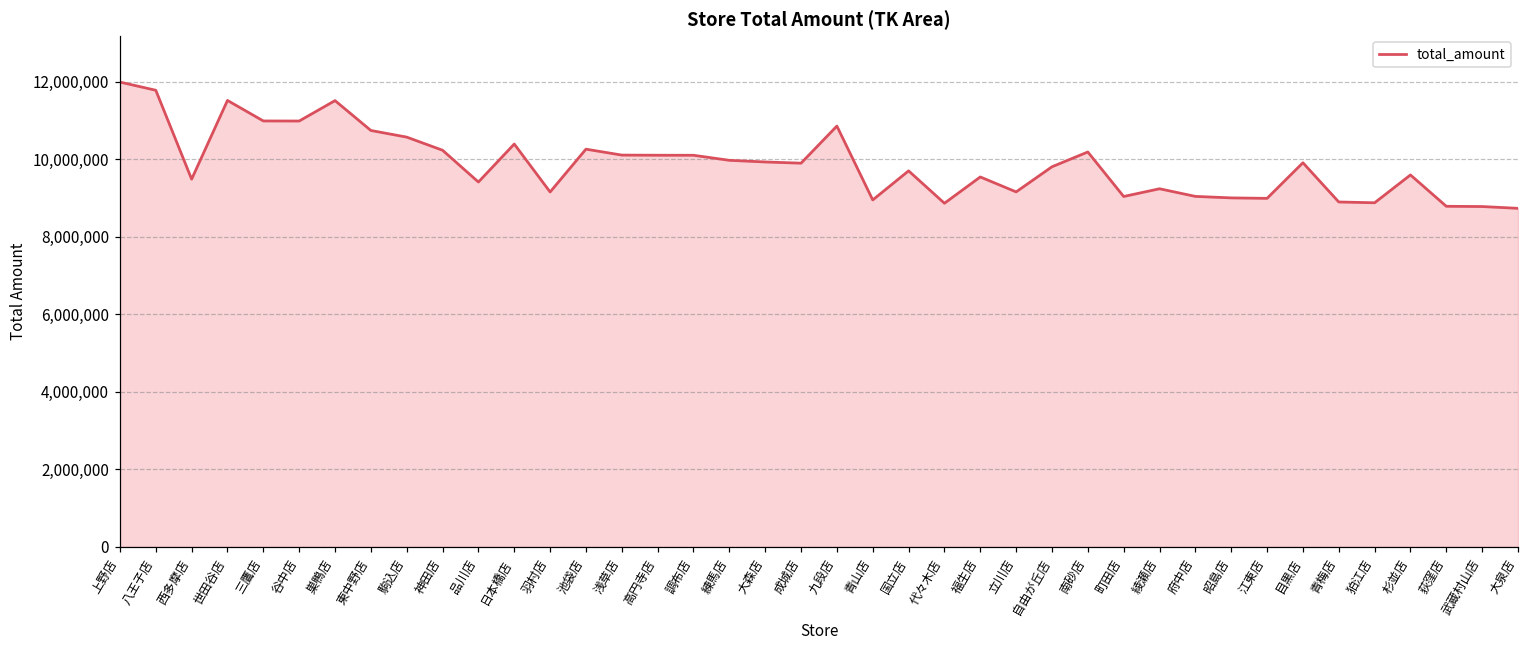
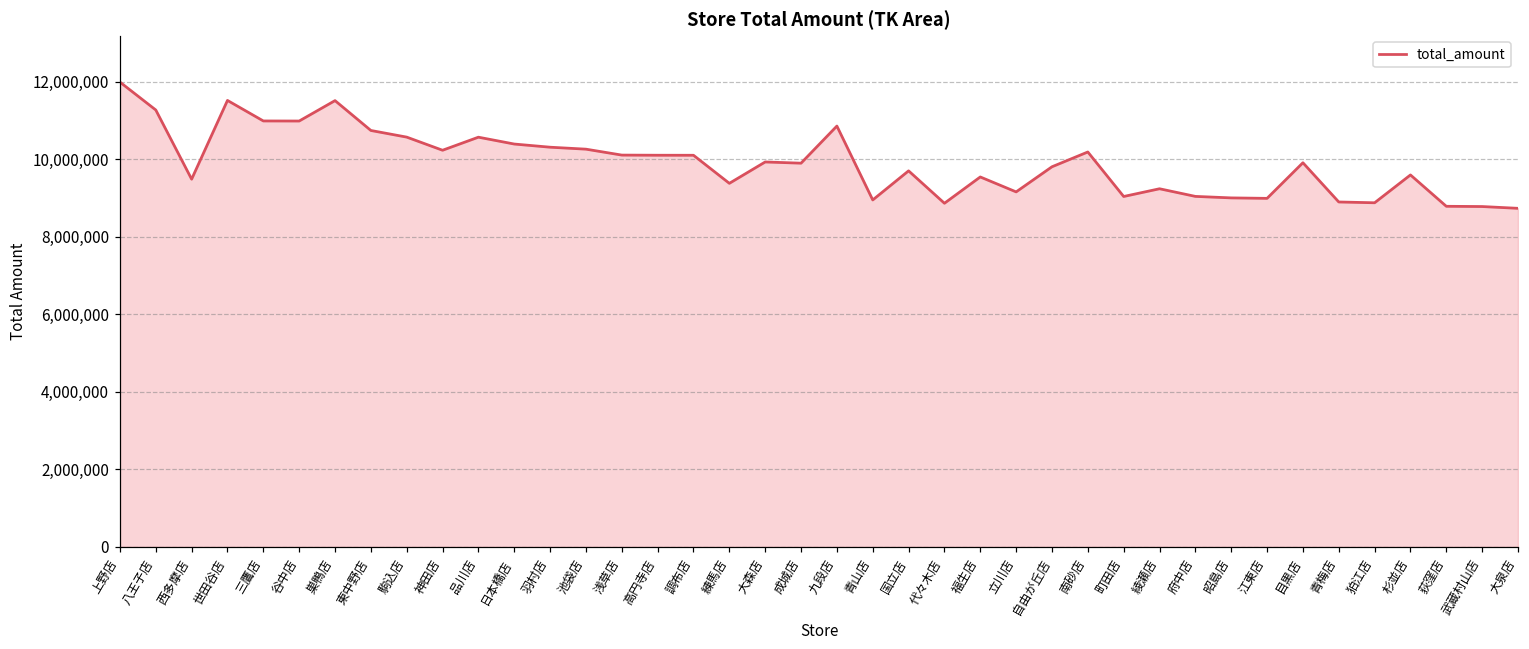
  {
    "上野店": "12,000,000",
-   "八王子店": "11,800,000",
+   "八王子店": "11,300,000",
    "西多摩店": "9,500,000",
    "世田谷店": "11,500,000",
    "三鷹店": "11,000,000",
    "谷中店": "11,000,000",
    "巣鴨店": "11,500,000",
    "東中野店": "10,700,000",
    "駒込店": "10,600,000",
    "神田店": "10,200,000",
-   "品川店": "9,400,000",
+   "品川店": "10,600,000",
    "日本橋店": "10,400,000",
-   "羽村店": "9,200,000",
+   "羽村店": "10,300,000",
    "池袋店": "10,300,000",
    "浅草店": "10,100,000",
    "高円寺店": "10,100,000",
    "調布店": "10,100,000",
-   "練馬店": "10,000,000",
+   "練馬店": "9,400,000",
    "大森店": "9,900,000",
    "成城店": "9,900,000",
    "九段店": "10,900,000",
    "青山店": "9,000,000",
    "国立店": "9,700,000",
    "代々木店": "8,900,000",
    "福生店": "9,500,000",
    "立川店": "9,200,000",
    "自由が丘店": "9,800,000",
    "南砂店": "10,200,000",
    "町田店": "9,000,000",
    "綾瀬店": "9,200,000",
    "府中店": "9,000,000",
    "昭島店": "9,000,000",
    "江東店": "9,000,000",
    "目黒店": "9,900,000",
    "青梅店": "8,900,000",
    "狛江店": "8,900,000",
    "杉並店": "9,600,000",
    "荻窪店": "8,800,000",
    "武蔵村山店": "8,800,000",
    "大泉店": "8,700,000"
  }
